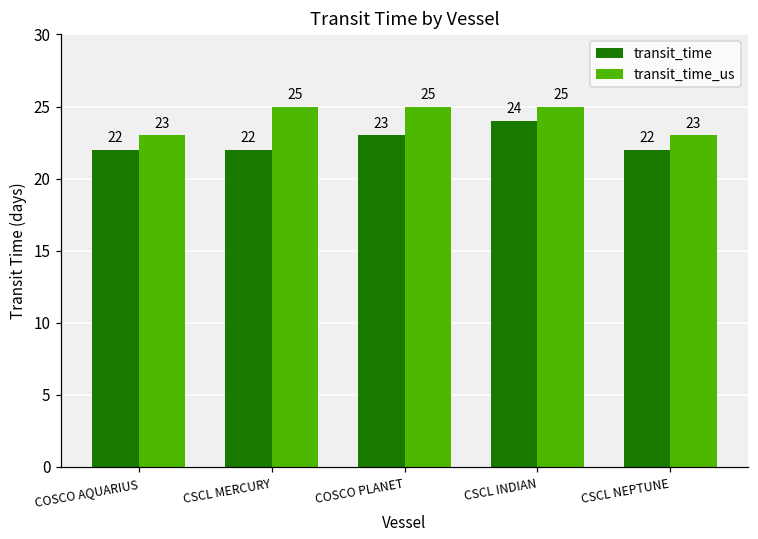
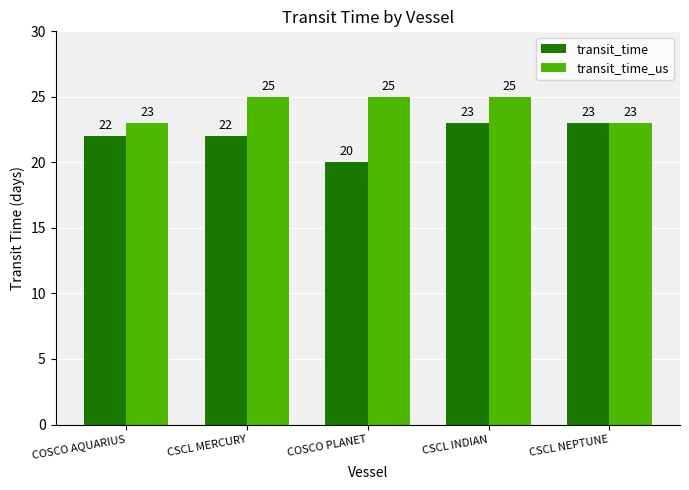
  {
    "transit_time": {
      "COSCO AQUARIUS": 22,
      "CSCL MERCURY": 22,
-     "COSCO PLANET": 23,
-     "CSCL INDIAN": 24,
-     "CSCL NEPTUNE": 22
+     "COSCO PLANET": 20,
+     "CSCL INDIAN": 23,
+     "CSCL NEPTUNE": 23
    },
    "transit_time_us": {
      "COSCO AQUARIUS": 23,
      "CSCL MERCURY": 25,
      "COSCO PLANET": 25,
      "CSCL INDIAN": 25,
      "CSCL NEPTUNE": 23
    }
  }
